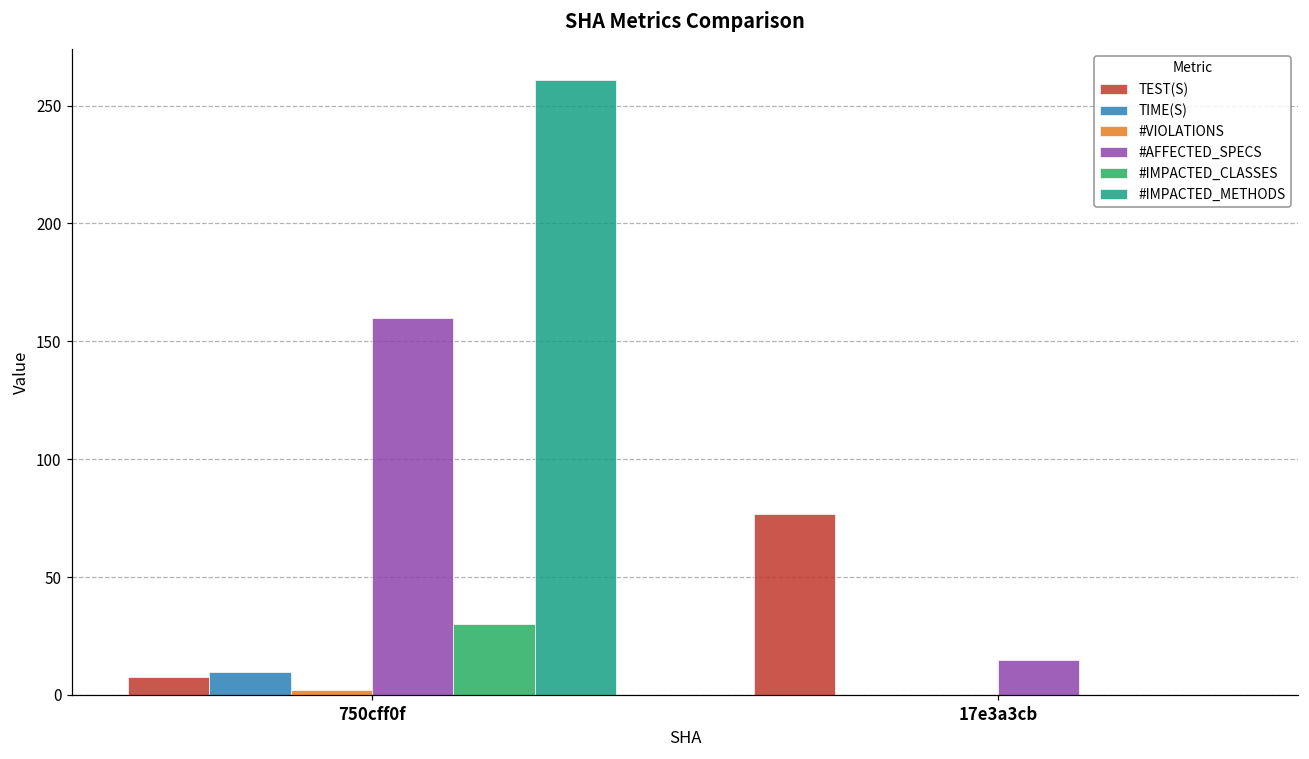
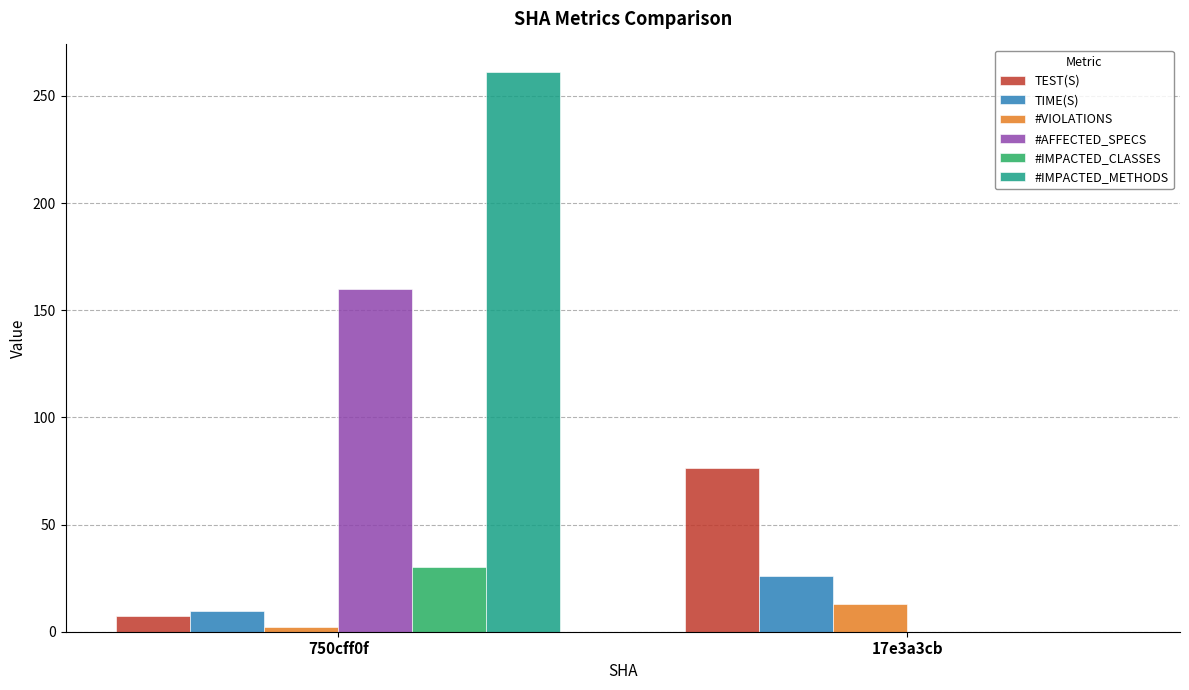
  {
    "TEST(S)": {
      "750cff0f": 8,
      "17e3a3cb": 77
    },
    "TIME(S)": {
      "750cff0f": 10,
-     "17e3a3cb": 0
+     "17e3a3cb": 26
    },
    "#VIOLATIONS": {
      "750cff0f": 2,
-     "17e3a3cb": 0
+     "17e3a3cb": 13
    },
    "#AFFECTED_SPECS": {
      "750cff0f": 160,
-     "17e3a3cb": 15
+     "17e3a3cb": 0
    }
  }
